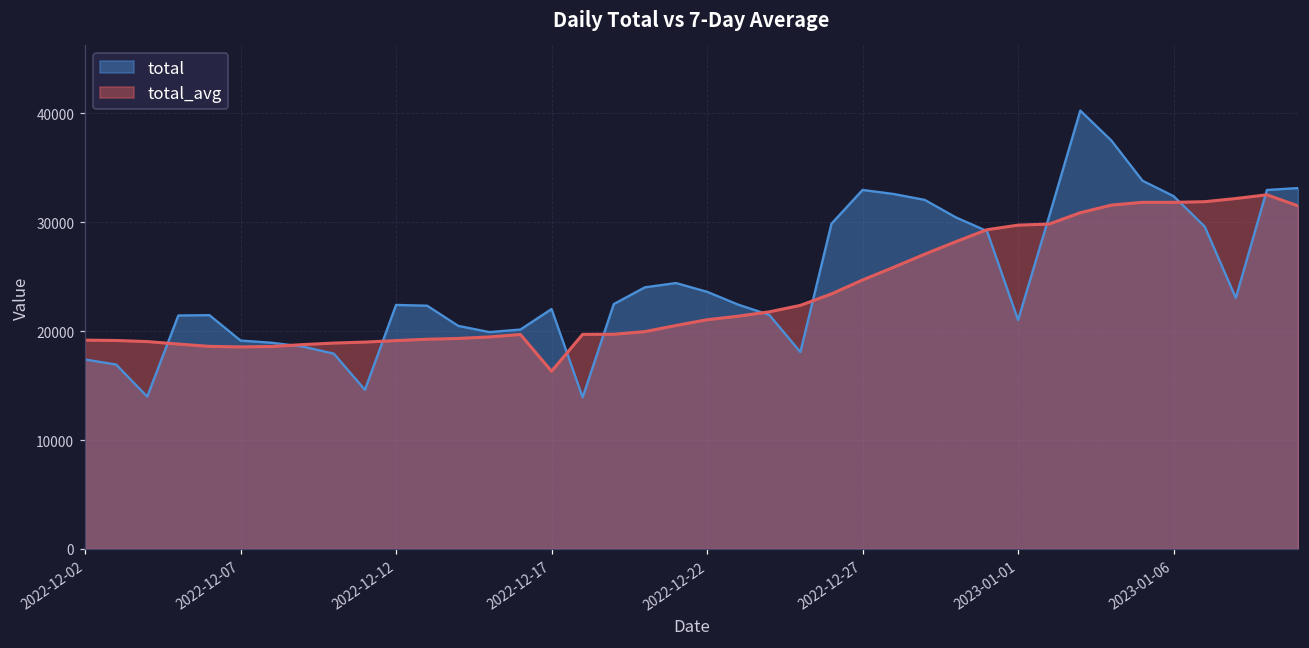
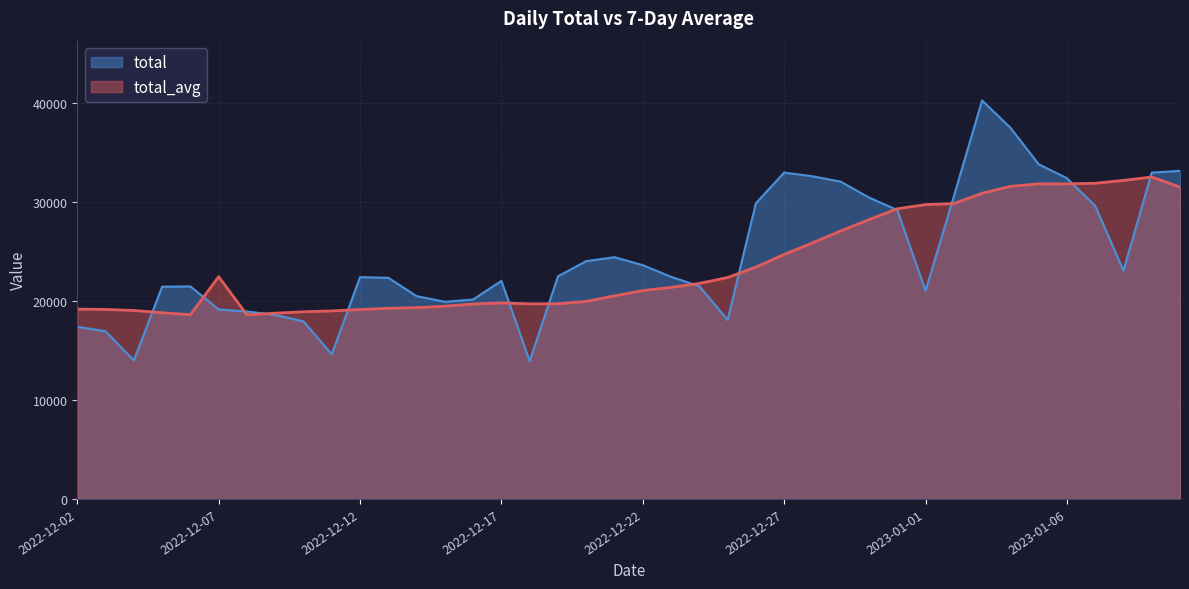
  {
    "total": {
      "2022-12-02": 17000,
      "2022-12-07": 19000,
      "2022-12-12": 22000,
      "2022-12-17": 22000,
      "2022-12-22": 24000,
      "2022-12-27": 33000,
      "2023-01-01": 21000,
      "2023-01-06": 32000
    },
    "total_avg": {
      "2022-12-02": 19000,
-     "2022-12-07": 19000,
+     "2022-12-07": 22000,
      "2022-12-12": 19000,
-     "2022-12-17": 16000,
+     "2022-12-17": 20000,
      "2022-12-22": 21000,
      "2022-12-27": 25000,
      "2023-01-01": 30000,
      "2023-01-06": 32000
    }
  }
